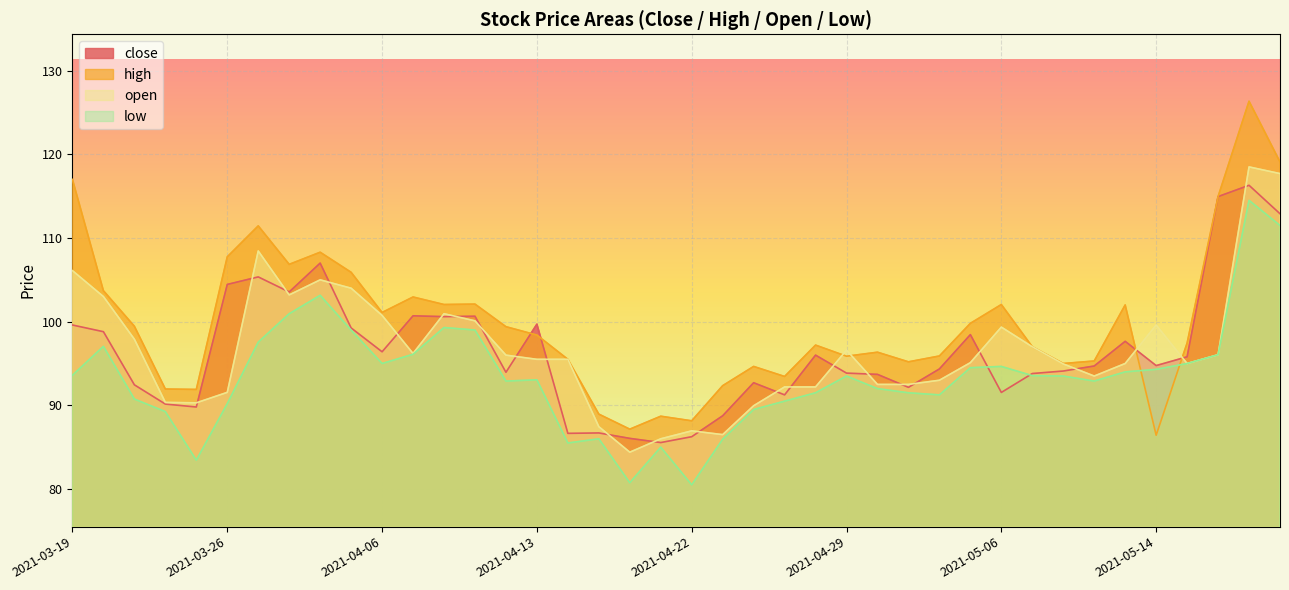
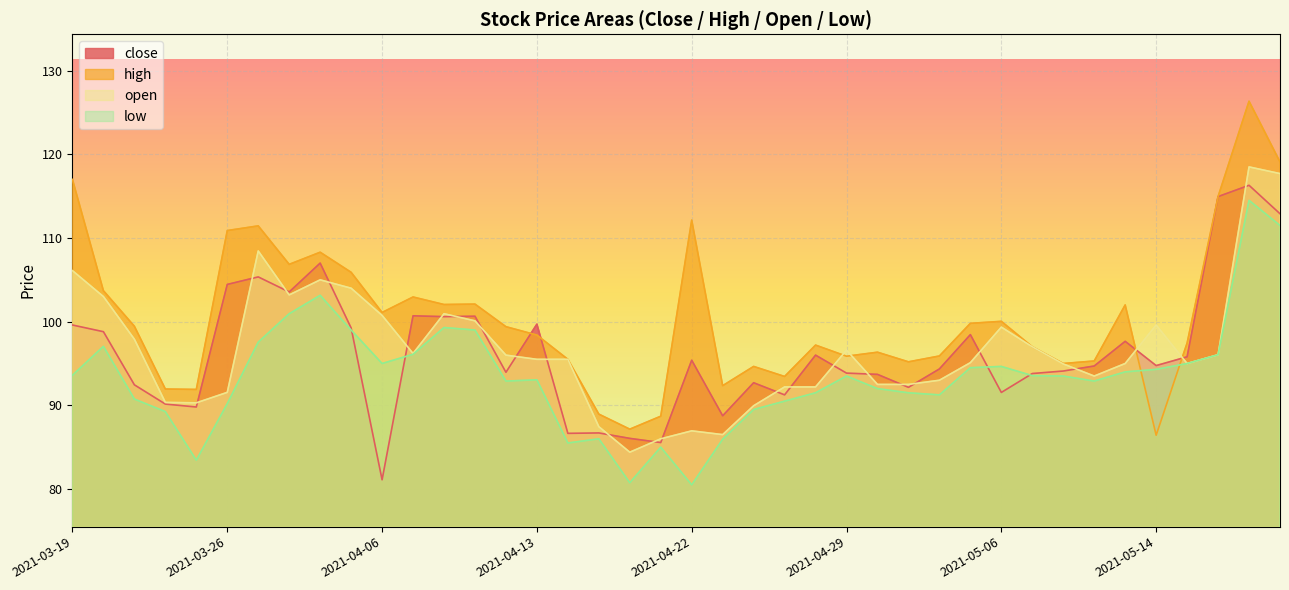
  {
    "close": {
      "2021-03-19": 100,
      "2021-03-26": 104,
-     "2021-04-06": 96,
+     "2021-04-06": 81,
      "2021-04-13": 100,
-     "2021-04-22": 86,
+     "2021-04-22": 95,
      "2021-04-29": 94,
      "2021-05-06": 92,
      "2021-05-14": 95
    },
    "high": {
      "2021-03-19": 117,
-     "2021-03-26": 108,
+     "2021-03-26": 111,
      "2021-04-06": 101,
      "2021-04-13": 98,
-     "2021-04-22": 88,
+     "2021-04-22": 112,
      "2021-04-29": 96,
-     "2021-05-06": 102,
+     "2021-05-06": 100,
      "2021-05-14": 86
    }
  }
